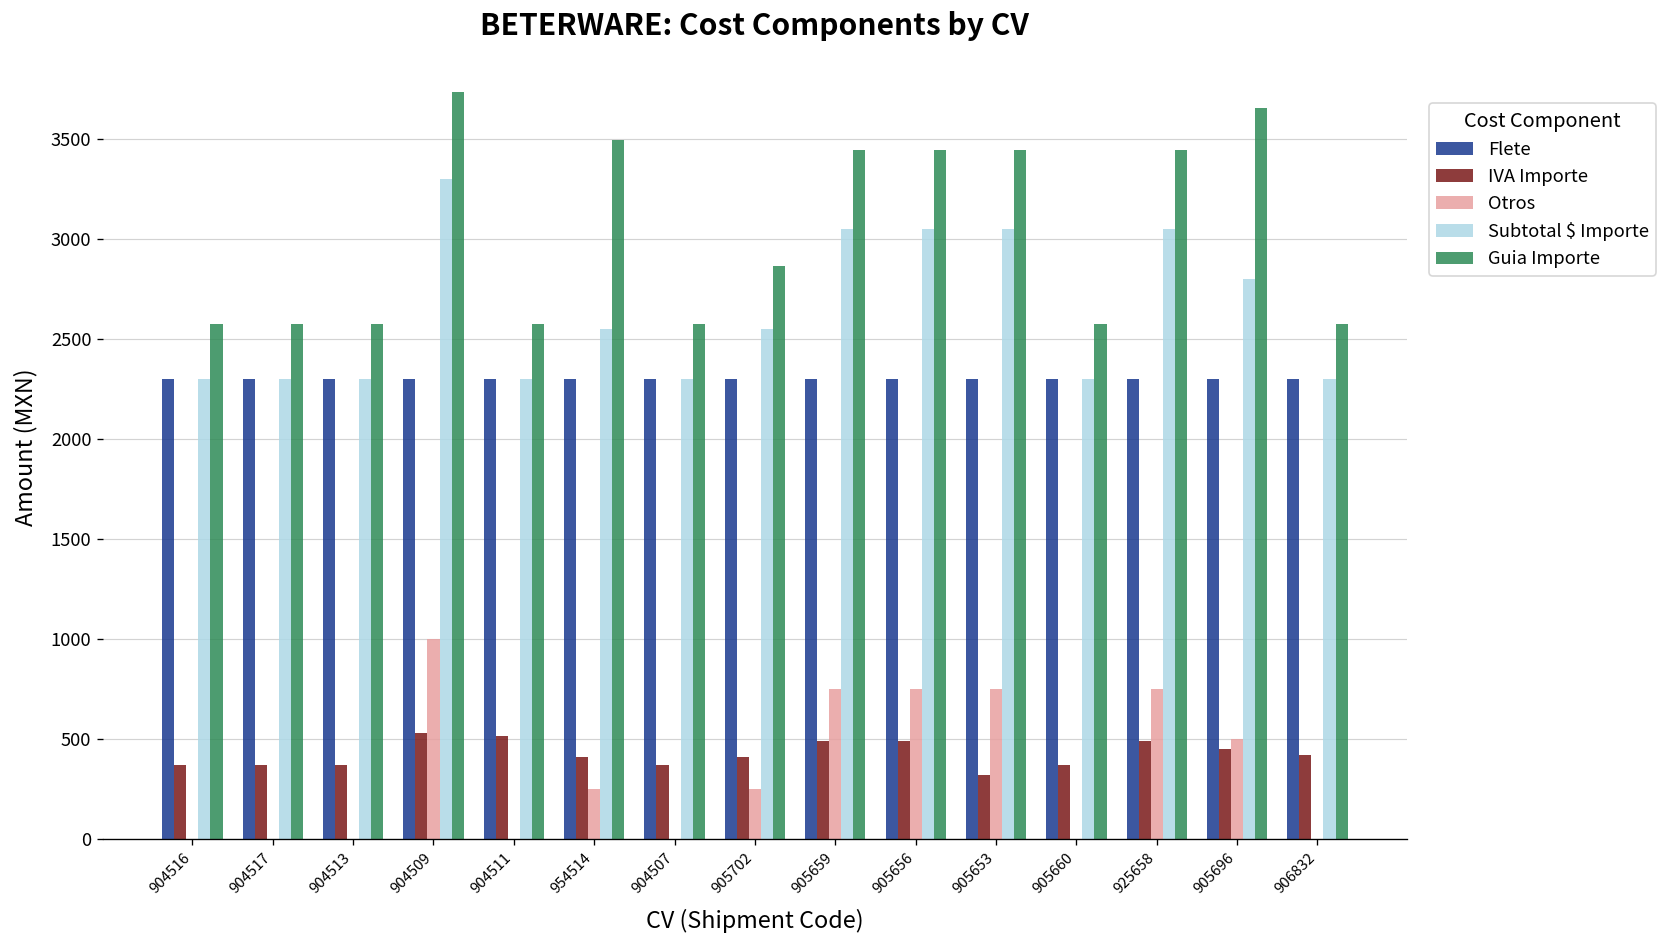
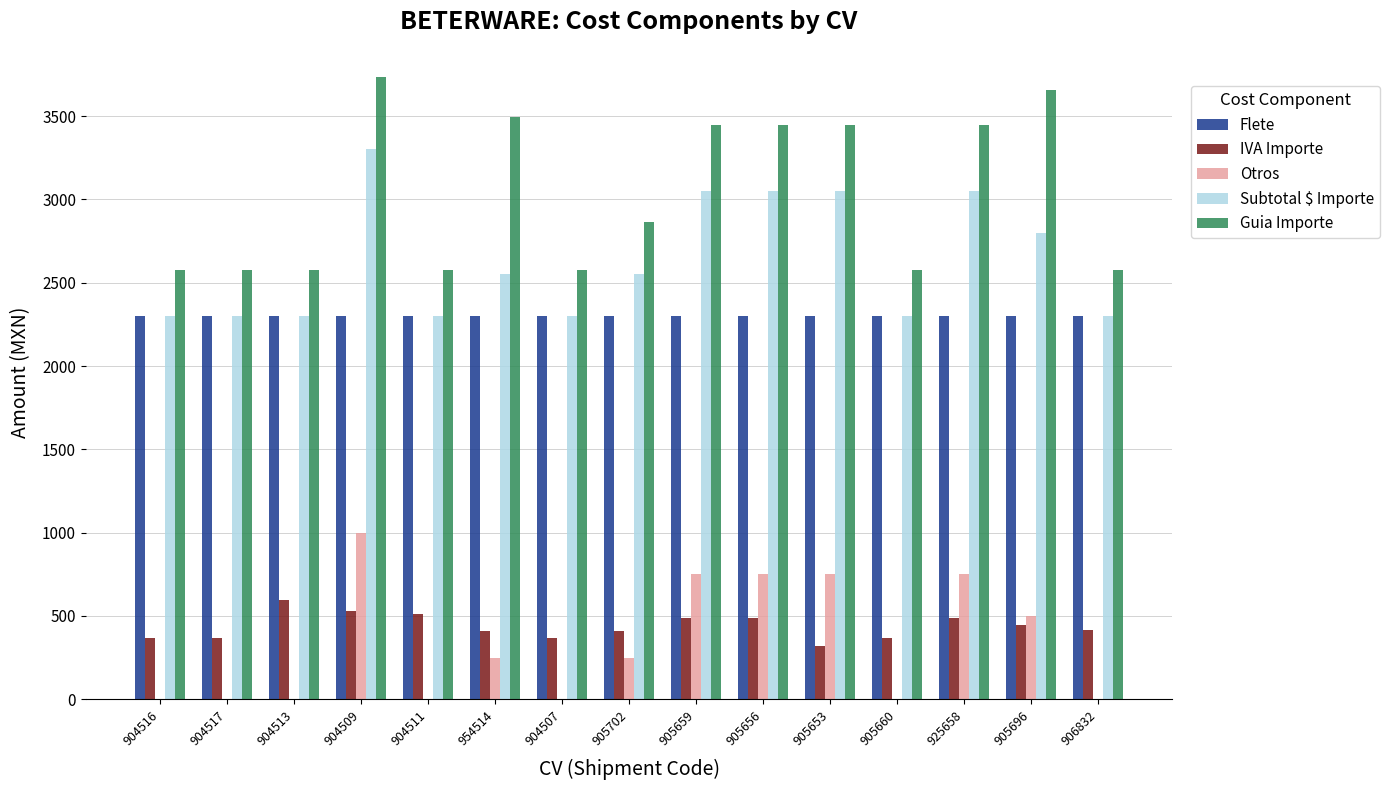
  {
    "Flete": {
      "904516": 2300,
      "904517": 2300,
      "904513": 2300,
      "904509": 2300,
      "904511": 2300,
      "954514": 2300,
      "904507": 2300,
      "905702": 2300,
      "905659": 2300,
      "905656": 2300,
      "905653": 2300,
      "905660": 2300,
      "925658": 2300,
      "905696": 2300,
      "906832": 2300
    },
    "IVA Importe": {
      "904516": 370,
      "904517": 370,
-     "904513": 370,
+     "904513": 600,
      "904509": 530,
      "904511": 510,
      "954514": 410,
      "904507": 370,
      "905702": 410,
      "905659": 490,
      "905656": 490,
      "905653": 320,
      "905660": 370,
      "925658": 490,
      "905696": 450,
      "906832": 420
    },
    "Otros": {
      "904516": 0,
      "904517": 0,
      "904513": 0,
      "904509": 1000,
      "904511": 0,
      "954514": 250,
      "904507": 0,
      "905702": 250,
      "905659": 750,
      "905656": 750,
      "905653": 750,
      "905660": 0,
      "925658": 750,
      "905696": 500,
      "906832": 0
    },
    "Subtotal $ Importe": {
      "904516": 2300,
      "904517": 2300,
      "904513": 2300,
      "904509": 3300,
      "904511": 2300,
      "954514": 2550,
      "904507": 2300,
      "905702": 2550,
      "905659": 3050,
      "905656": 3050,
      "905653": 3050,
      "905660": 2300,
      "925658": 3050,
      "905696": 2800,
      "906832": 2300
    },
    "Guia Importe": {
      "904516": 2580,
      "904517": 2580,
      "904513": 2580,
      "904509": 3740,
      "904511": 2580,
      "954514": 3500,
      "904507": 2580,
      "905702": 2870,
      "905659": 3450,
      "905656": 3450,
      "905653": 3450,
      "905660": 2580,
      "925658": 3450,
      "905696": 3660,
      "906832": 2580
    }
  }
